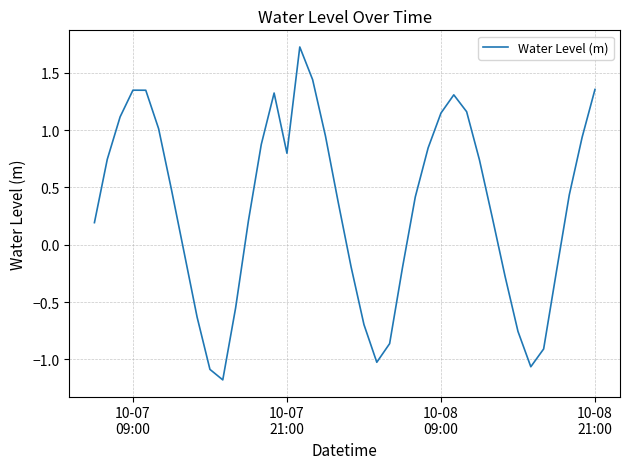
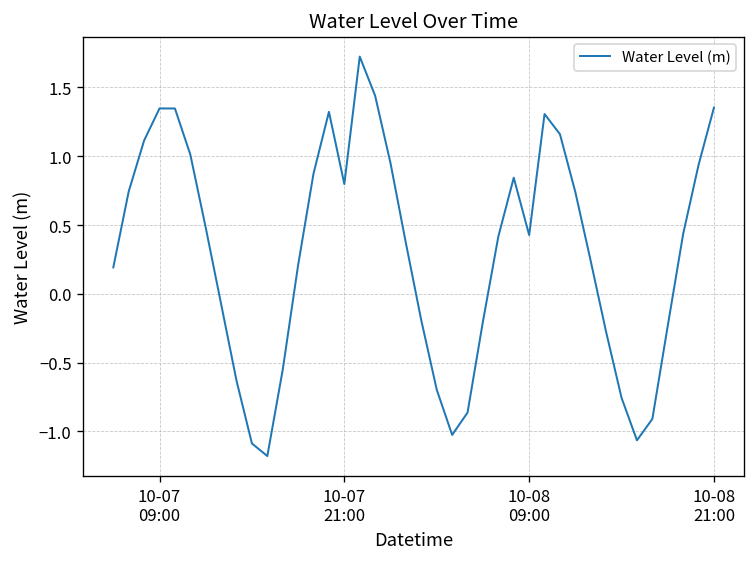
  {
    "10-07 09:00": 1.35,
    "10-07 21:00": 0.80,
-   "10-08 09:00": 1.15,
+   "10-08 09:00": 0.43,
    "10-08 21:00": 1.35
  }
